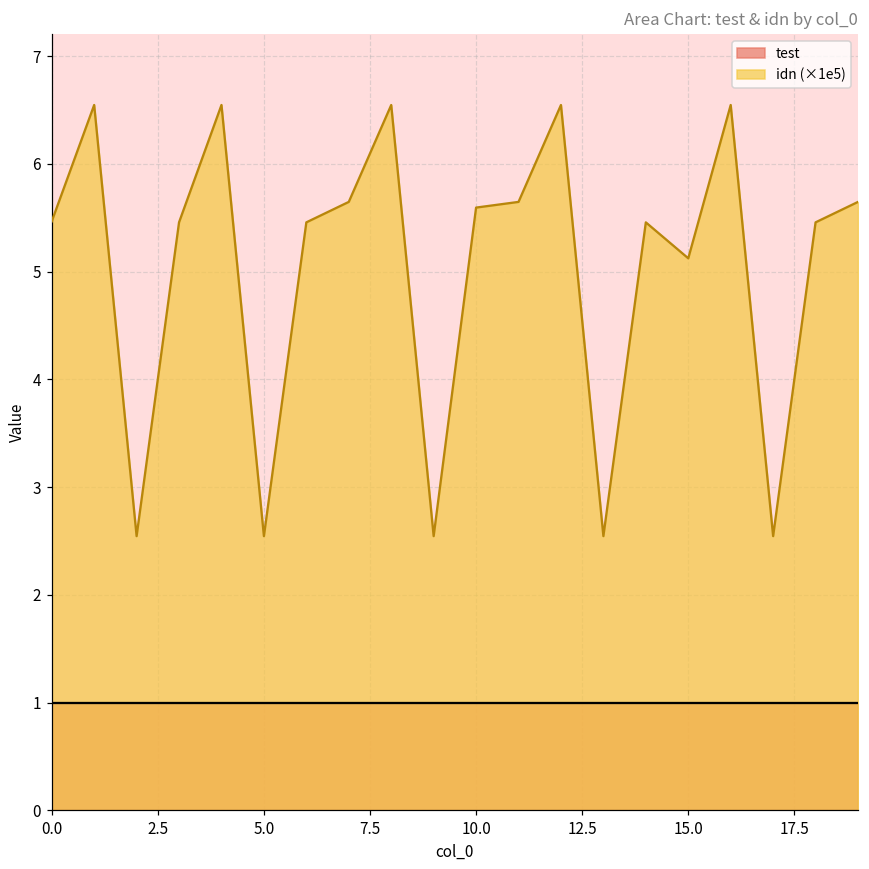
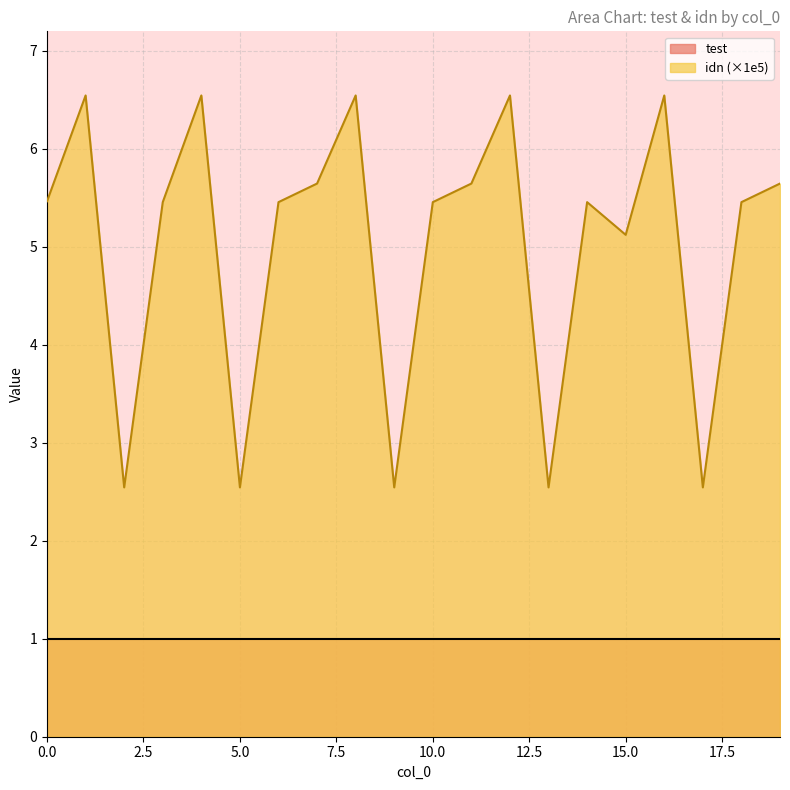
  {
    "test": {
      "0.0": 1.0,
      "5.0": 1.0,
      "10.0": 1.0,
      "15.0": 1.0
    },
    "idn (×1e5)": {
      "0.0": 5.5,
      "5.0": 2.5,
-     "10.0": 5.6,
+     "10.0": 5.5,
      "15.0": 5.1
    }
  }
